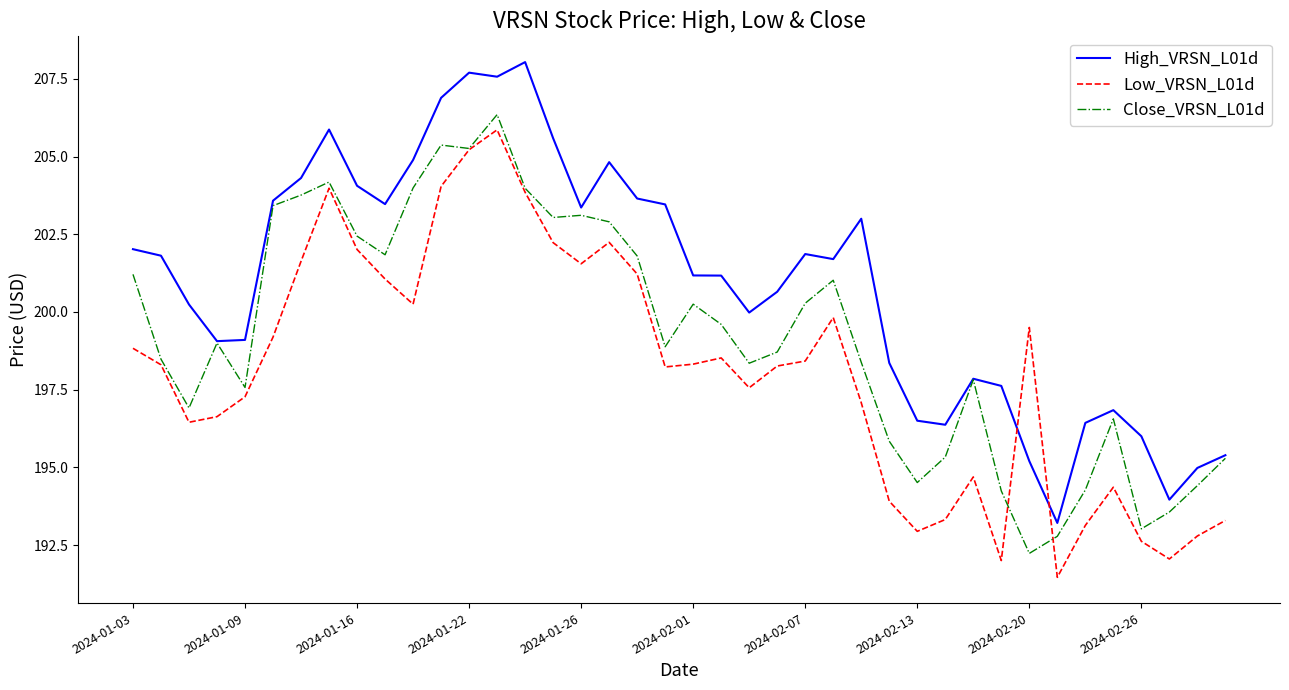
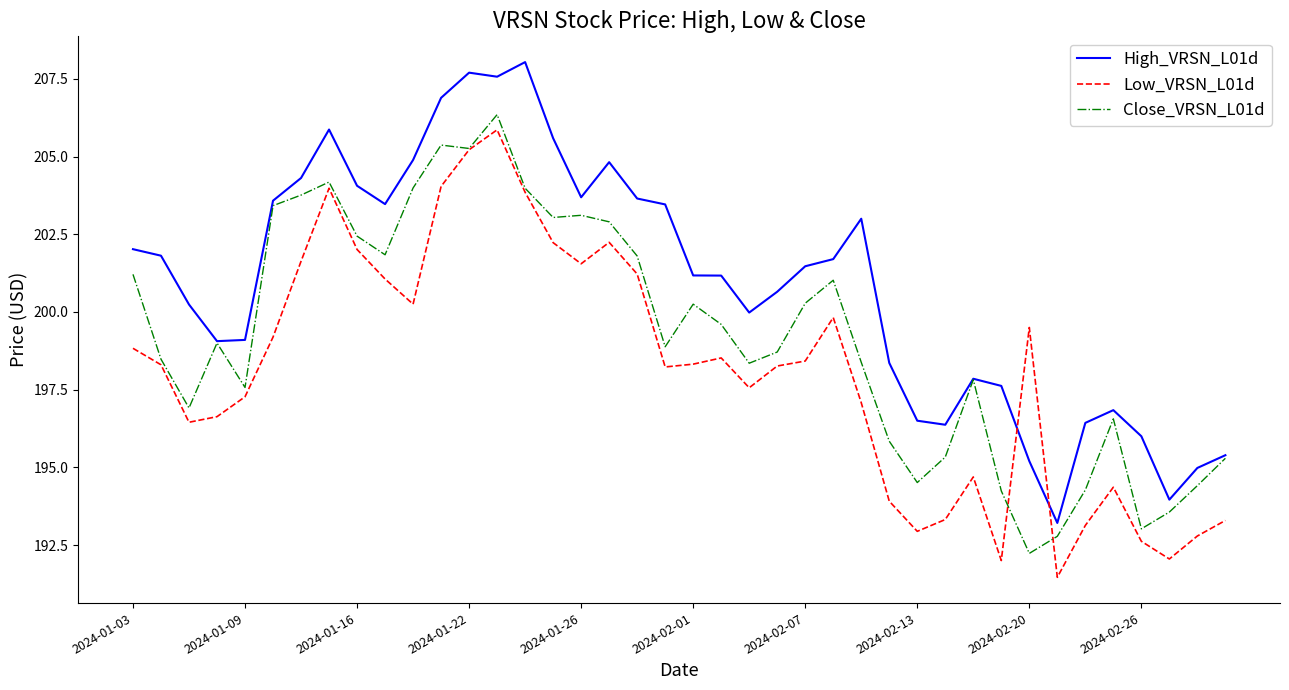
  {
    "High_VRSN_L01d": {
      "2024-01-03": 202.0,
      "2024-01-09": 199.1,
      "2024-01-16": 204.1,
      "2024-01-22": 207.7,
-     "2024-01-26": 203.4,
+     "2024-01-26": 203.7,
      "2024-02-01": 201.2,
-     "2024-02-07": 201.9,
+     "2024-02-07": 201.5,
      "2024-02-13": 196.5,
      "2024-02-20": 195.2,
      "2024-02-26": 196.0
    },
    "Low_VRSN_L01d": {
      "2024-01-03": 198.8,
      "2024-01-09": 197.3,
      "2024-01-16": 202.0,
      "2024-01-26": 201.6,
      "2024-02-01": 198.3,
      "2024-02-07": 198.4,
      "2024-02-13": 192.9,
      "2024-02-20": 199.5,
      "2024-02-26": 192.6
    },
    "Close_VRSN_L01d": {
      "2024-01-03": 201.2,
      "2024-01-09": 197.6,
      "2024-01-16": 202.4,
      "2024-01-26": 203.1,
      "2024-02-01": 200.3,
      "2024-02-07": 200.3,
      "2024-02-13": 194.5,
      "2024-02-20": 192.2,
      "2024-02-26": 193.0
    }
  }
